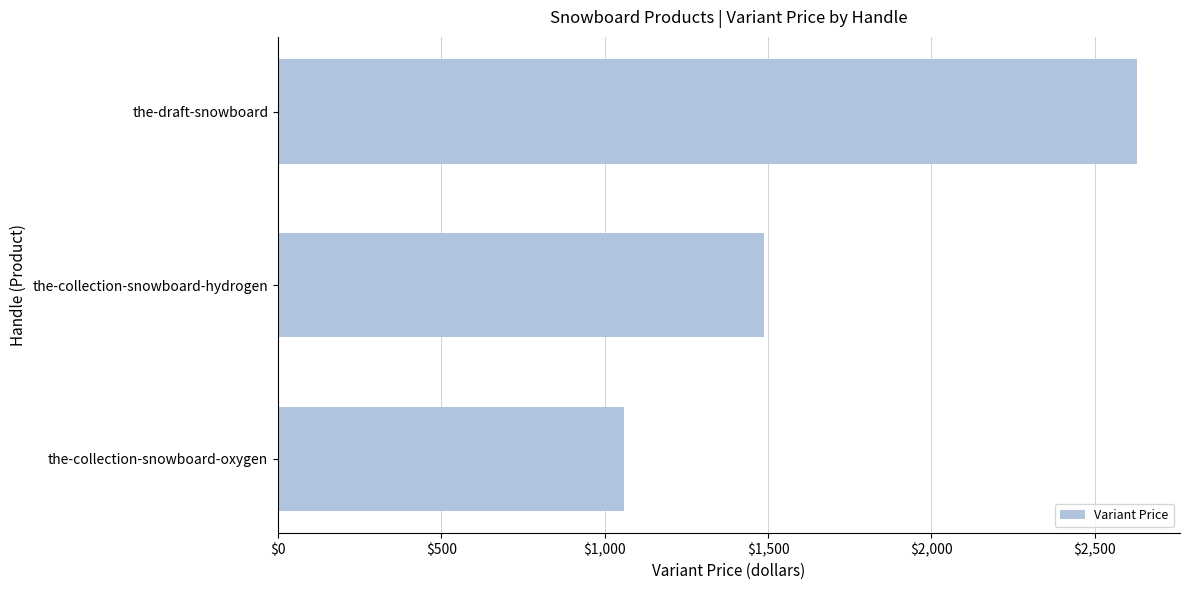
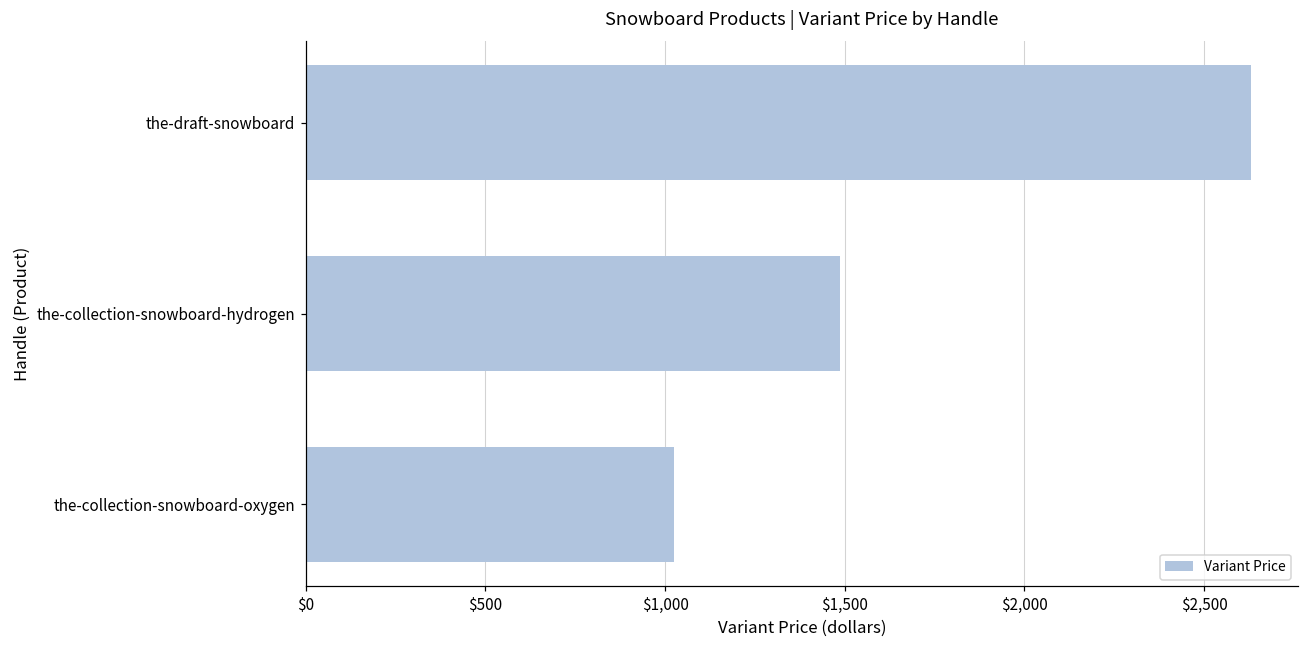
  {
    "the-draft-snowboard": "$2,630",
    "the-collection-snowboard-hydrogen": "$1,490",
-   "the-collection-snowboard-oxygen": "$1,060"
+   "the-collection-snowboard-oxygen": "$1,030"
  }
